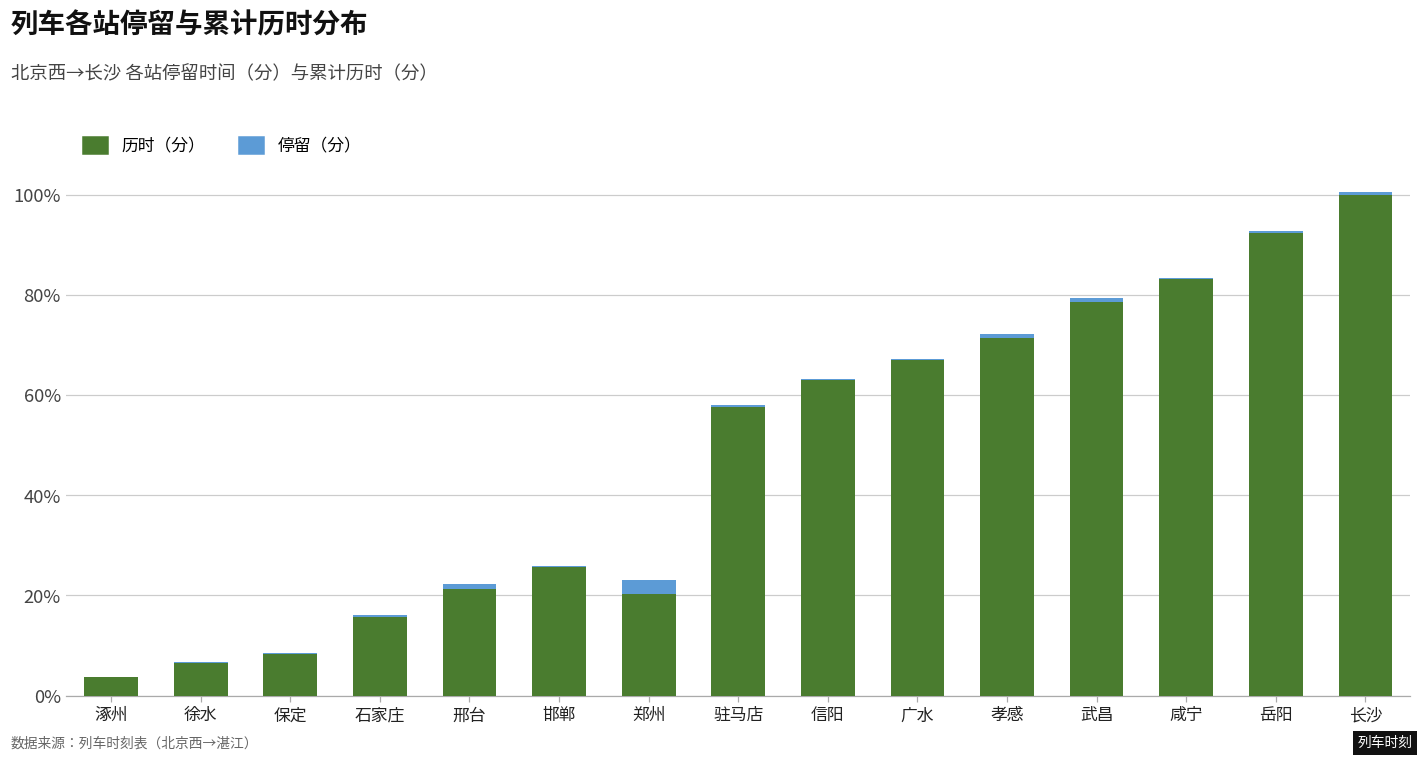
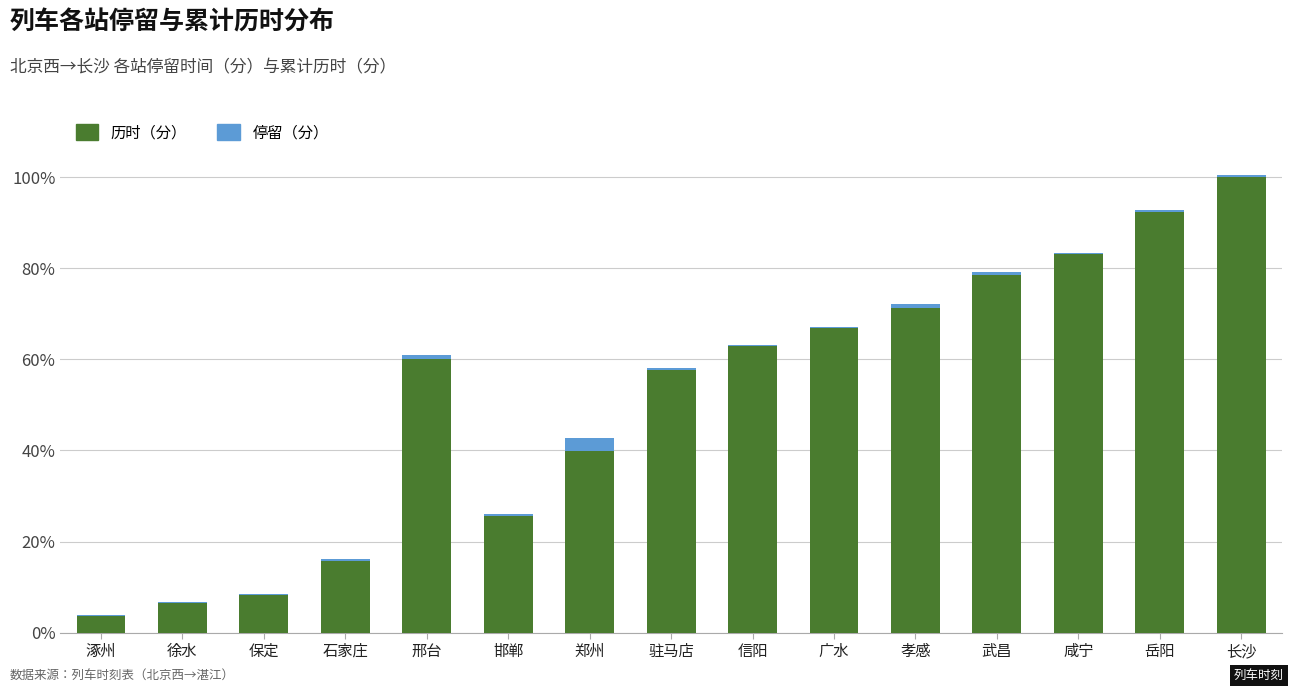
  {
    "历时（分）": {
      "涿州": "4%",
      "徐水": "7%",
      "保定": "8%",
      "石家庄": "16%",
-     "邢台": "21%",
+     "邢台": "60%",
      "邯郸": "26%",
-     "郑州": "20%",
+     "郑州": "40%",
      "驻马店": "58%",
      "信阳": "63%",
      "广水": "67%",
      "孝感": "71%",
      "武昌": "79%",
      "咸宁": "83%",
      "岳阳": "92%",
      "长沙": "100%"
    },
    "停留（分）": {
      "邢台": "1%",
      "郑州": "3%",
      "孝感": "1%",
      "武昌": "1%"
    }
  }
